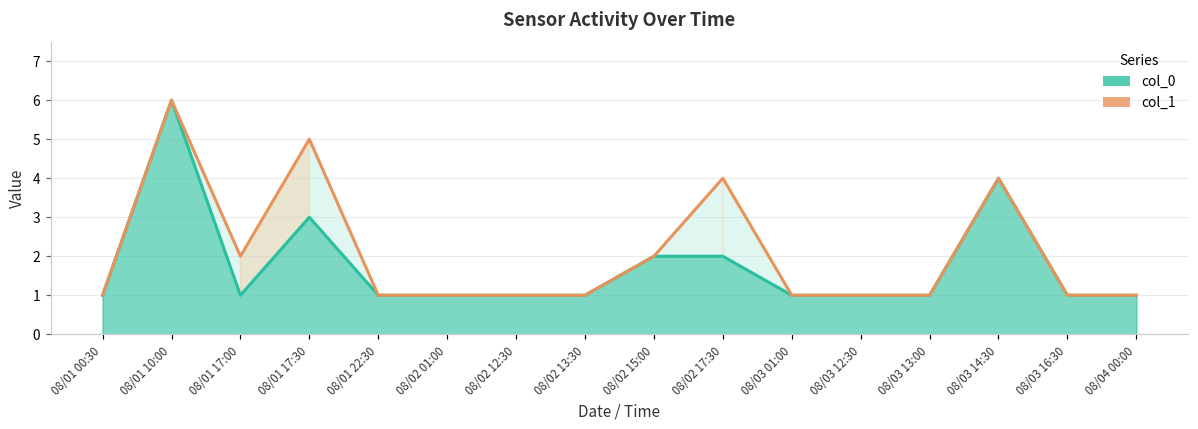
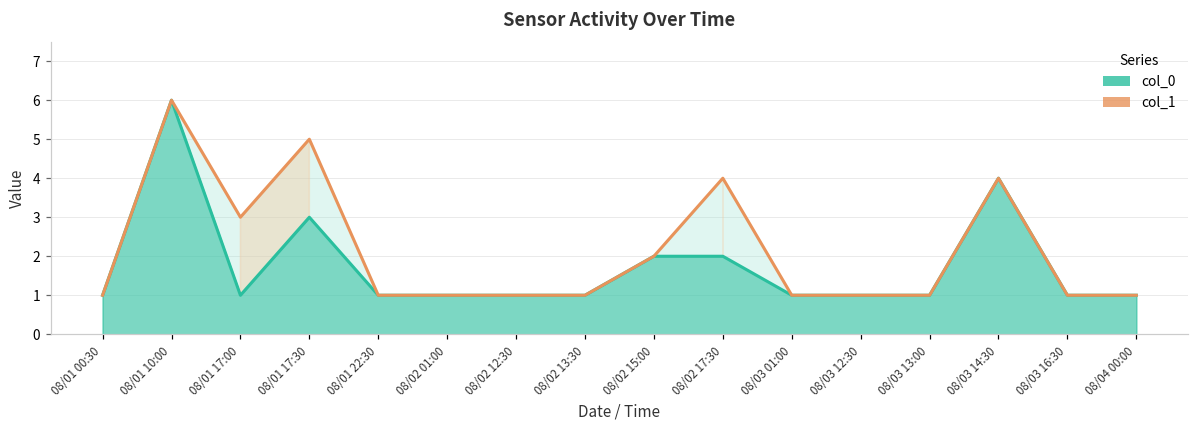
  {
    "col_0": {
      "08/01 17:00": 1,
      "08/01 17:30": 3,
      "08/02 17:30": 2
    },
    "col_1": {
-     "08/01 17:00": 2,
+     "08/01 17:00": 3,
      "08/01 17:30": 5,
      "08/02 17:30": 4
    }
  }
